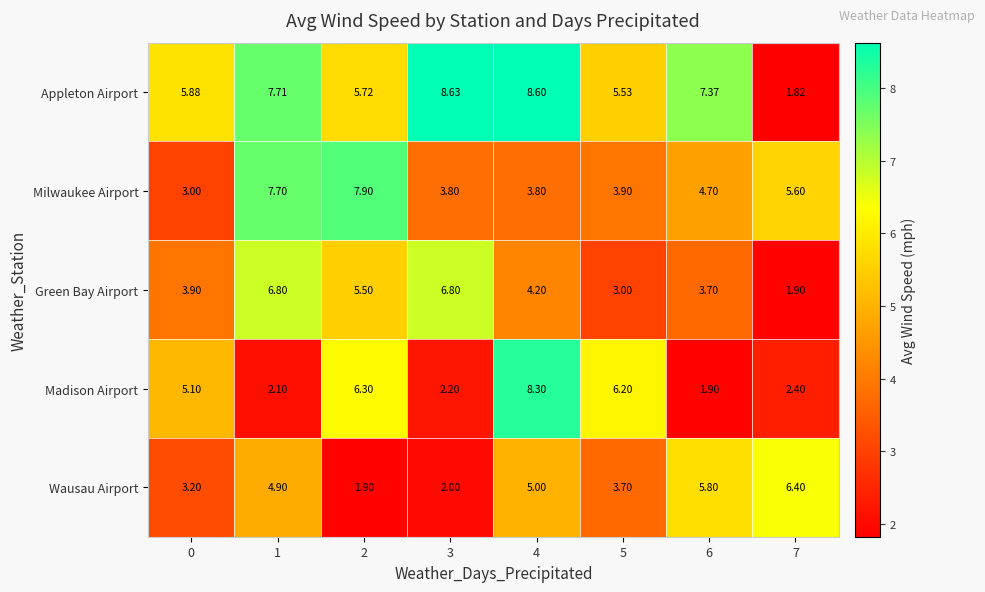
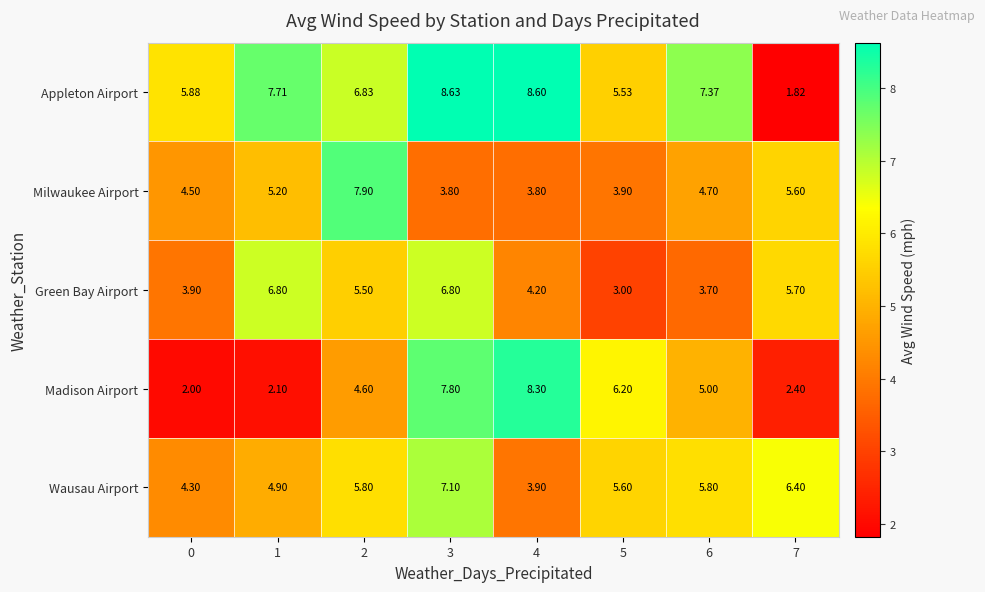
  {
    "Appleton Airport": {
      "0": 5.88,
      "1": 7.71,
-     "2": 5.72,
+     "2": 6.83,
      "3": 8.63,
      "4": 8.60,
      "5": 5.53,
      "6": 7.37,
      "7": 1.82
    },
    "Milwaukee Airport": {
-     "0": 3.00,
-     "1": 7.70,
+     "0": 4.50,
+     "1": 5.20,
      "2": 7.90,
      "3": 3.80,
      "4": 3.80,
      "5": 3.90,
      "6": 4.70,
      "7": 5.60
    },
    "Green Bay Airport": {
      "0": 3.90,
      "1": 6.80,
      "2": 5.50,
      "3": 6.80,
      "4": 4.20,
      "5": 3.00,
      "6": 3.70,
-     "7": 1.90
+     "7": 5.70
    },
    "Madison Airport": {
-     "0": 5.10,
+     "0": 2.00,
      "1": 2.10,
-     "2": 6.30,
-     "3": 2.20,
+     "2": 4.60,
+     "3": 7.80,
      "4": 8.30,
      "5": 6.20,
-     "6": 1.90,
+     "6": 5.00,
      "7": 2.40
    },
    "Wausau Airport": {
-     "0": 3.20,
+     "0": 4.30,
      "1": 4.90,
-     "2": 1.90,
-     "3": 2.00,
-     "4": 5.00,
-     "5": 3.70,
+     "2": 5.80,
+     "3": 7.10,
+     "4": 3.90,
+     "5": 5.60,
      "6": 5.80,
      "7": 6.40
    }
  }
